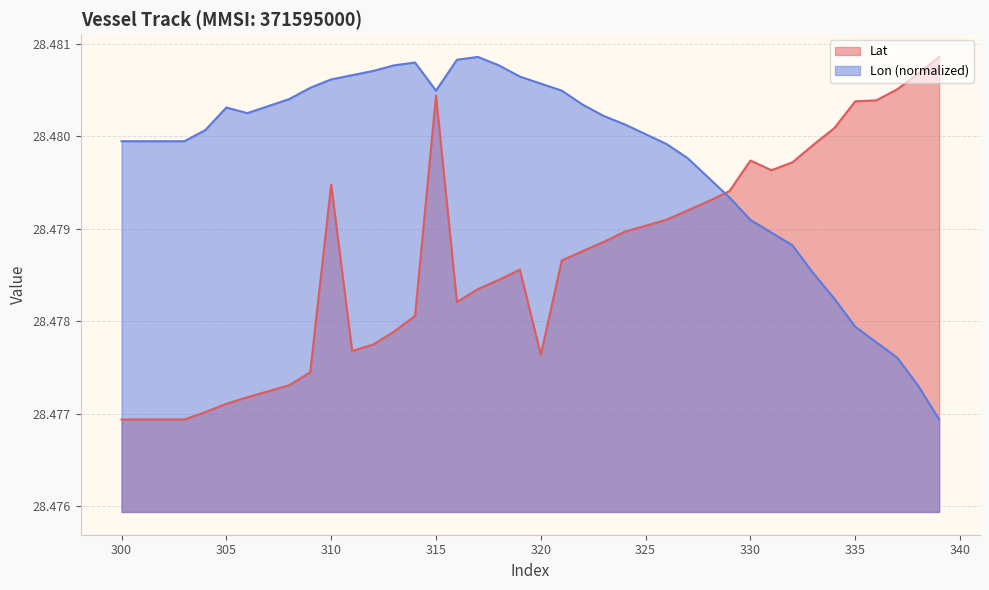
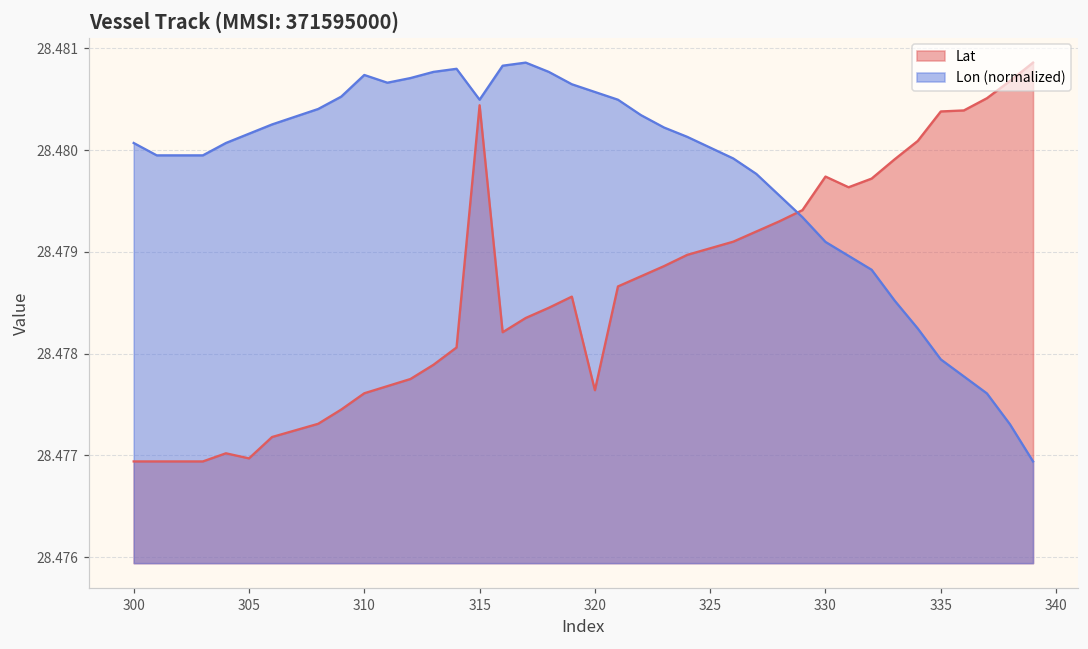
  {
    "Lat": {
      "300": 28.4769,
-     "305": 28.4771,
-     "310": 28.4795,
+     "305": 28.4770,
+     "310": 28.4776,
      "315": 28.4804,
      "320": 28.4776,
      "325": 28.4790,
      "330": 28.4797,
      "335": 28.4804
    },
    "Lon (normalized)": {
-     "300": 28.4799,
-     "305": 28.4803,
-     "310": 28.4806,
+     "300": 28.4801,
+     "305": 28.4802,
+     "310": 28.4807,
      "315": 28.4805,
      "320": 28.4806,
      "325": 28.4800,
      "330": 28.4791,
      "335": 28.4779
    }
  }
